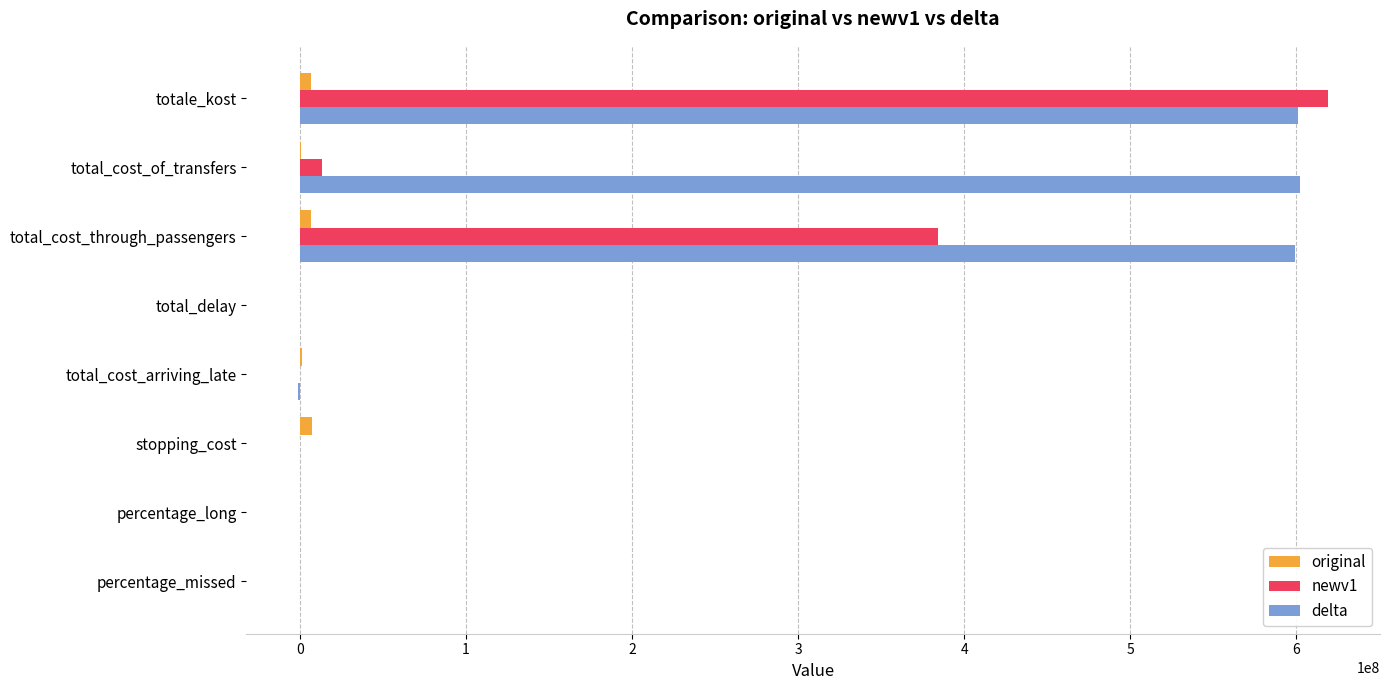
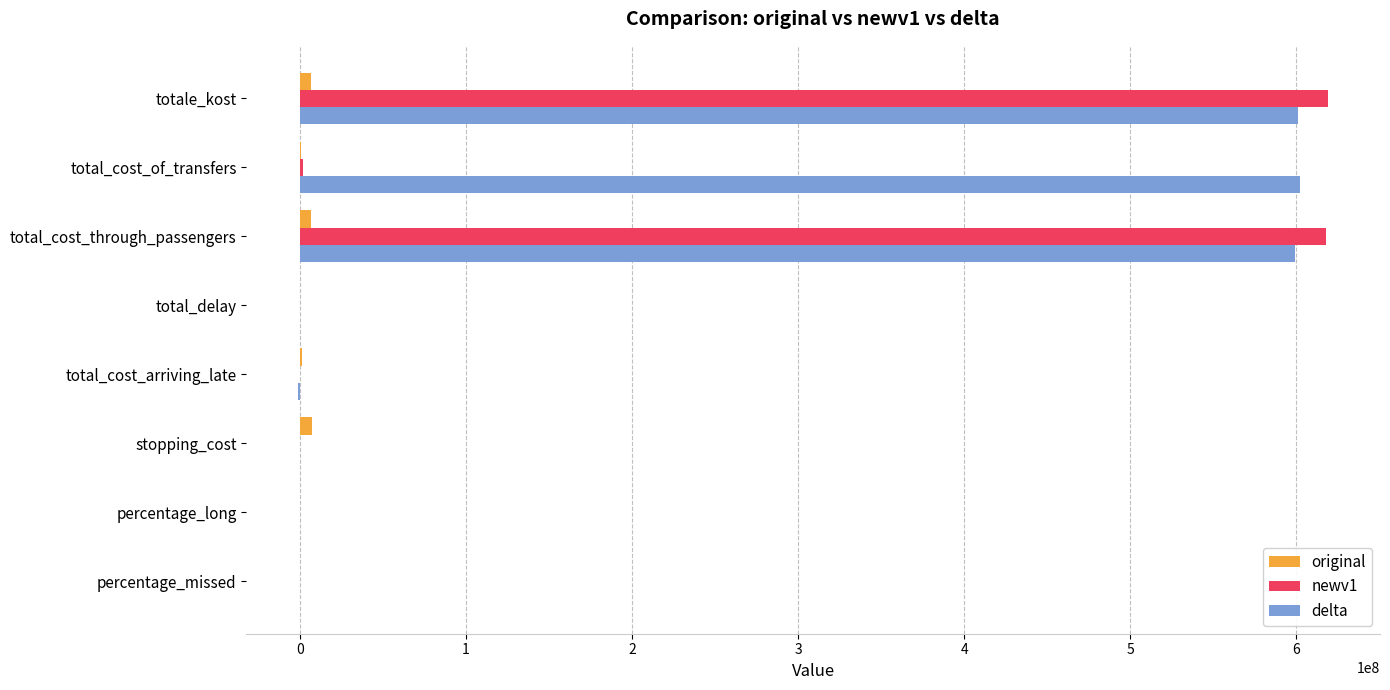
  {
    "original": {
      "totale_kost": 7000000,
      "total_cost_through_passengers": 7000000,
      "stopping_cost": 7000000
    },
    "newv1": {
      "totale_kost": 619000000,
-     "total_cost_of_transfers": 13000000,
-     "total_cost_through_passengers": 384000000,
+     "total_cost_of_transfers": 2000000,
+     "total_cost_through_passengers": 618000000,
      "stopping_cost": 0
    },
    "delta": {
      "totale_kost": 601000000,
      "total_cost_of_transfers": 602000000,
      "total_cost_through_passengers": 599000000
    }
  }
